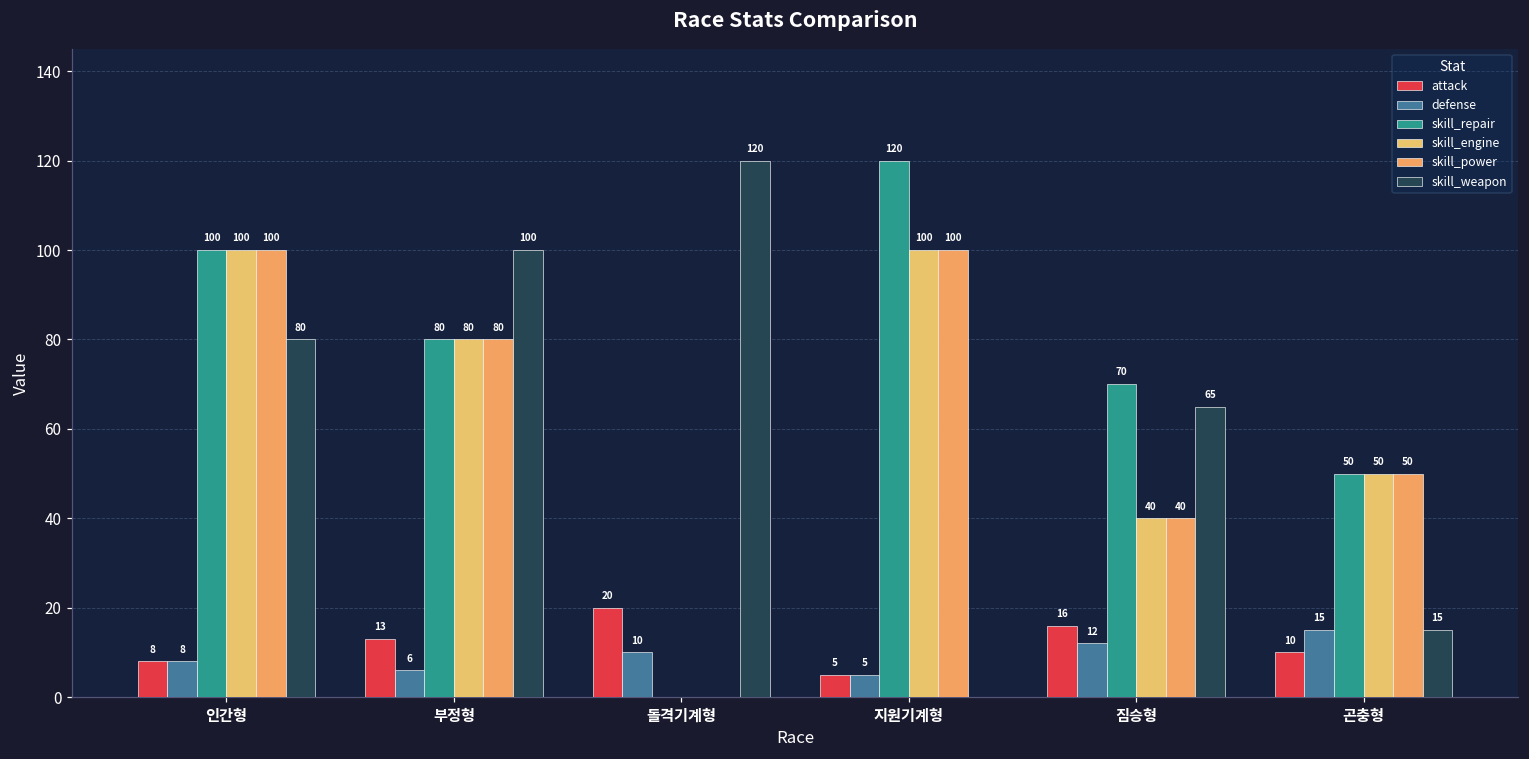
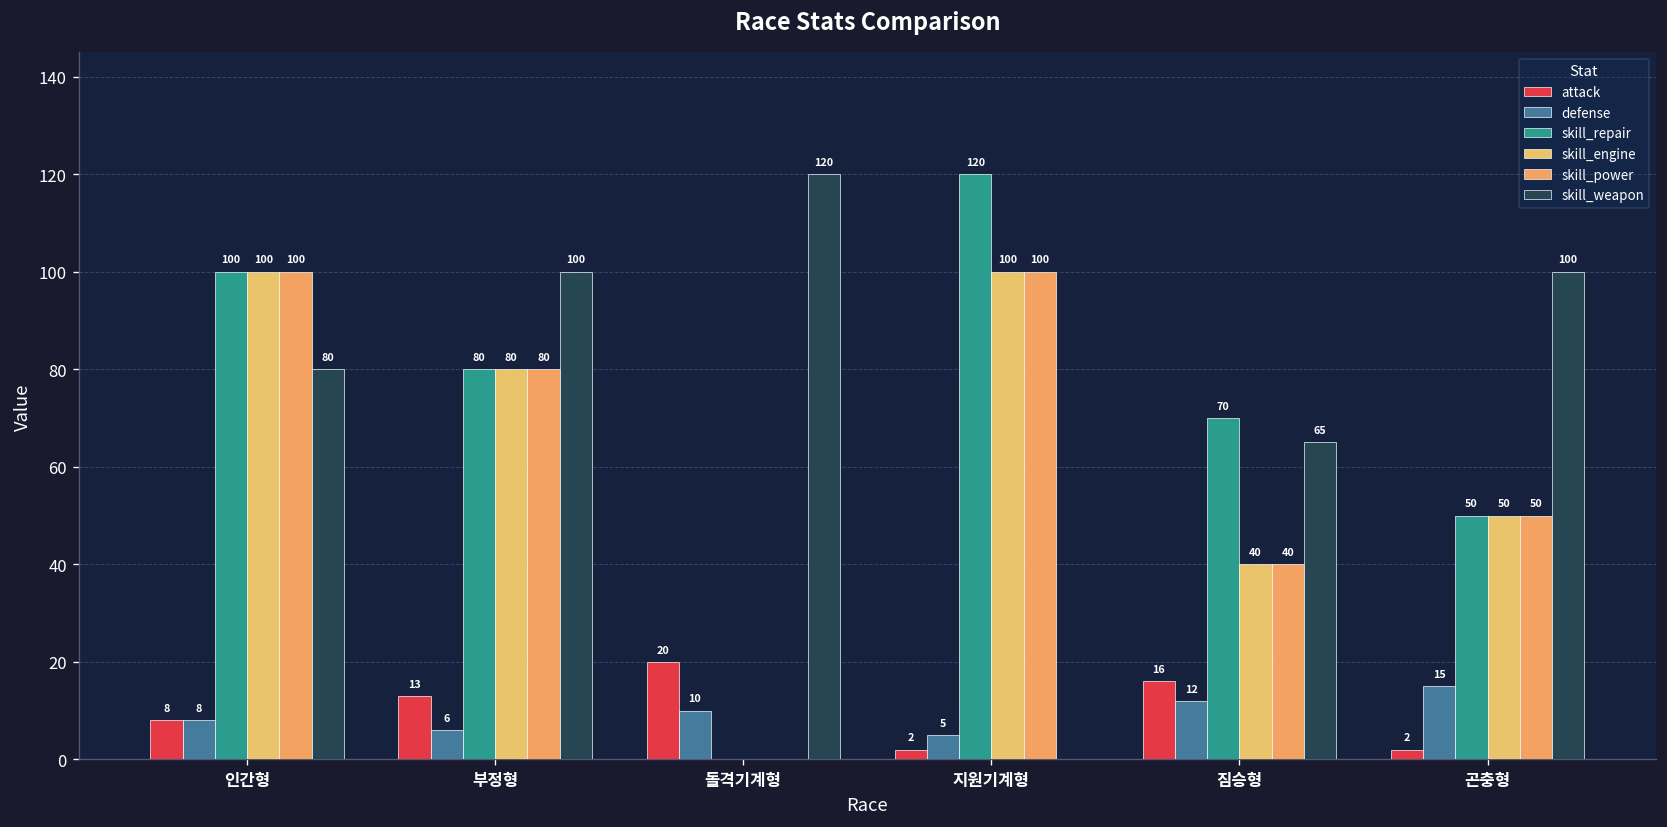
  {
    "attack": {
      "인간형": 8,
      "부정형": 13,
      "돌격기계형": 20,
-     "지원기계형": 5,
+     "지원기계형": 2,
      "짐승형": 16,
-     "곤충형": 10
+     "곤충형": 2
    },
    "skill_weapon": {
      "인간형": 80,
      "부정형": 100,
      "돌격기계형": 120,
      "짐승형": 65,
-     "곤충형": 15
+     "곤충형": 100
    }
  }
